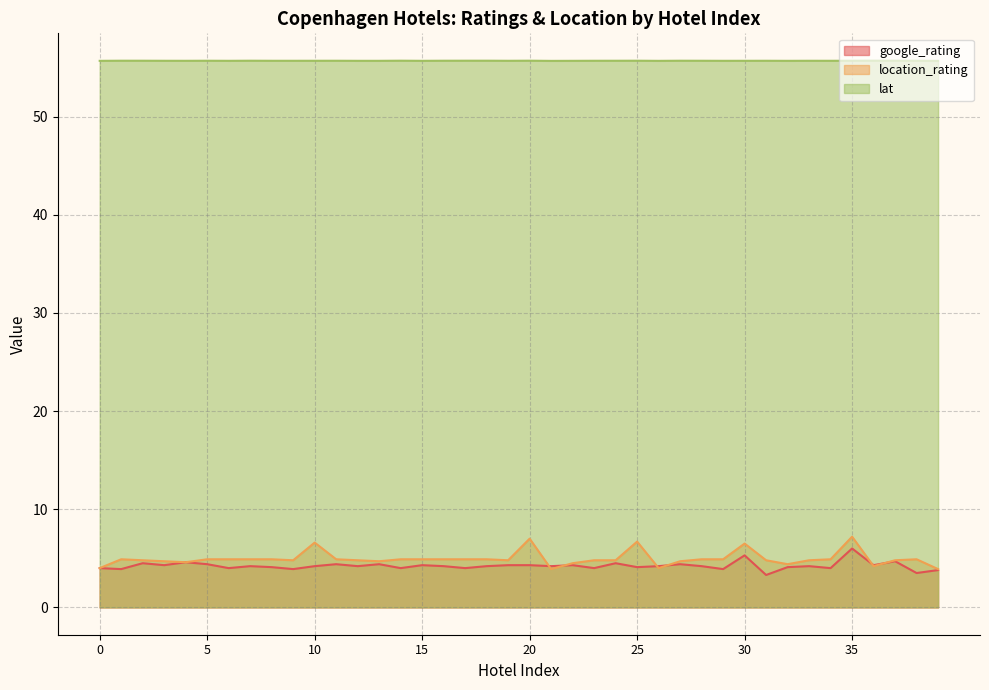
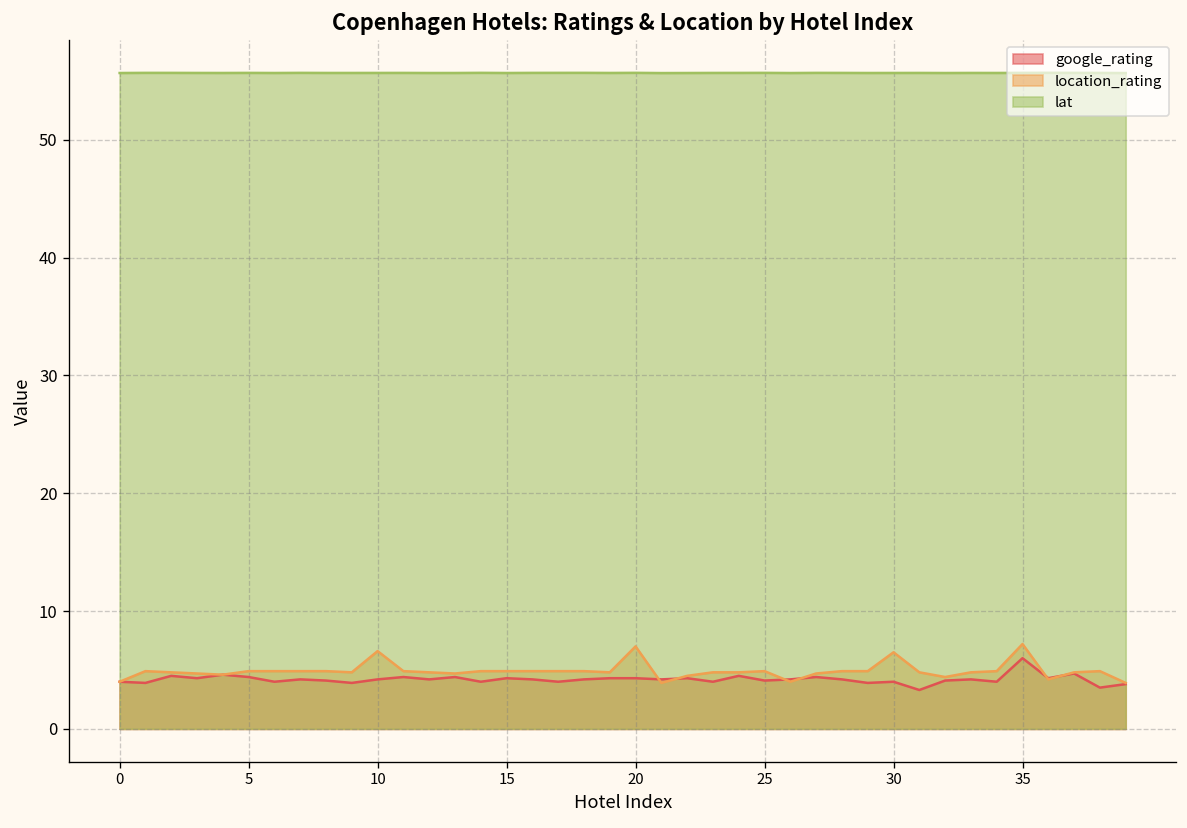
  {
    "google_rating": {
      "5": 4,
      "10": 4,
      "15": 4,
      "20": 4,
      "25": 4,
-     "30": 5,
+     "30": 4,
      "35": 6
    },
    "location_rating": {
      "5": 5,
      "10": 7,
      "15": 5,
      "20": 7,
-     "25": 7,
+     "25": 5,
      "30": 7,
      "35": 7
    },
    "lat": {
      "0": 56,
      "5": 56,
      "10": 56,
      "15": 56,
      "20": 56,
      "25": 56,
      "30": 56
    }
  }
